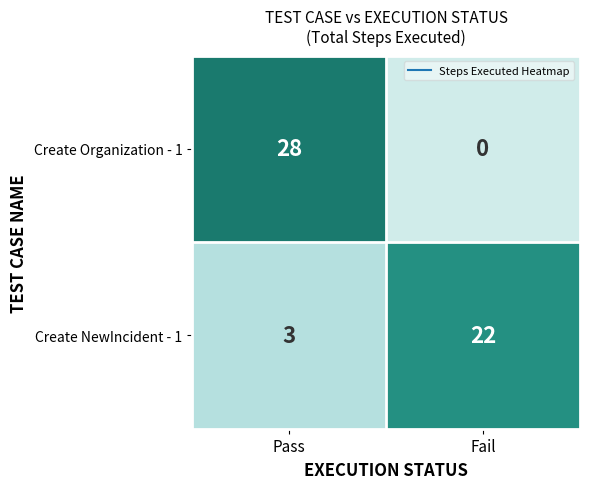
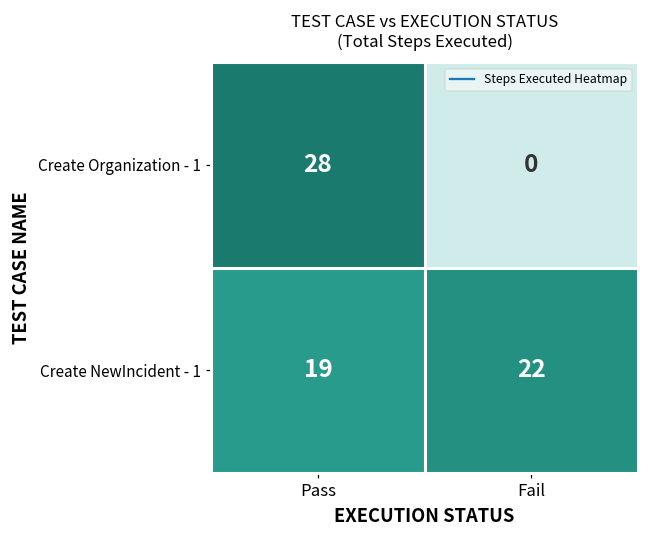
  {
    "Create Organization - 1": {
      "Pass": 28,
      "Fail": 0
    },
    "Create NewIncident - 1": {
-     "Pass": 3,
+     "Pass": 19,
      "Fail": 22
    }
  }
